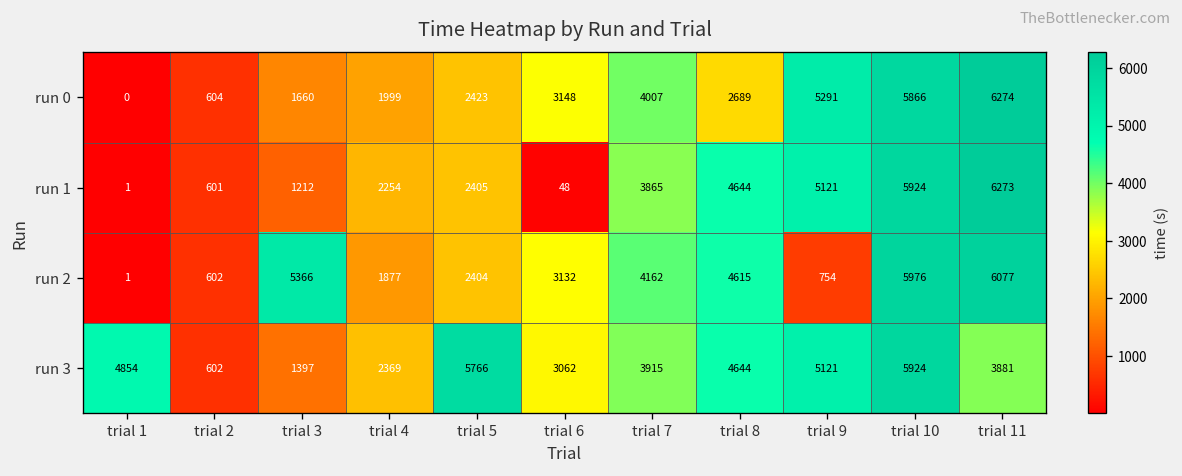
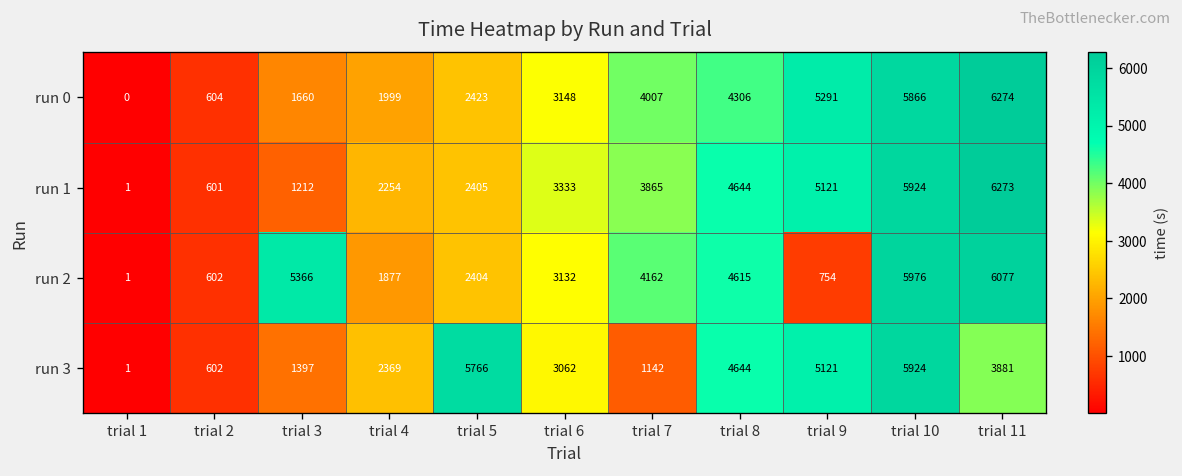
  {
    "run 0": {
      "trial 1": 0,
      "trial 2": 604,
      "trial 3": 1660,
      "trial 4": 1999,
      "trial 5": 2423,
      "trial 6": 3148,
      "trial 7": 4007,
-     "trial 8": 2689,
+     "trial 8": 4306,
      "trial 9": 5291,
      "trial 10": 5866,
      "trial 11": 6274
    },
    "run 1": {
      "trial 1": 1,
      "trial 2": 601,
      "trial 3": 1212,
      "trial 4": 2254,
      "trial 5": 2405,
-     "trial 6": 48,
+     "trial 6": 3333,
      "trial 7": 3865,
      "trial 8": 4644,
      "trial 9": 5121,
      "trial 10": 5924,
      "trial 11": 6273
    },
    "run 2": {
      "trial 1": 1,
      "trial 2": 602,
      "trial 3": 5366,
      "trial 4": 1877,
      "trial 5": 2404,
      "trial 6": 3132,
      "trial 7": 4162,
      "trial 8": 4615,
      "trial 9": 754,
      "trial 10": 5976,
      "trial 11": 6077
    },
    "run 3": {
-     "trial 1": 4854,
+     "trial 1": 1,
      "trial 2": 602,
      "trial 3": 1397,
      "trial 4": 2369,
      "trial 5": 5766,
      "trial 6": 3062,
-     "trial 7": 3915,
+     "trial 7": 1142,
      "trial 8": 4644,
      "trial 9": 5121,
      "trial 10": 5924,
      "trial 11": 3881
    }
  }
